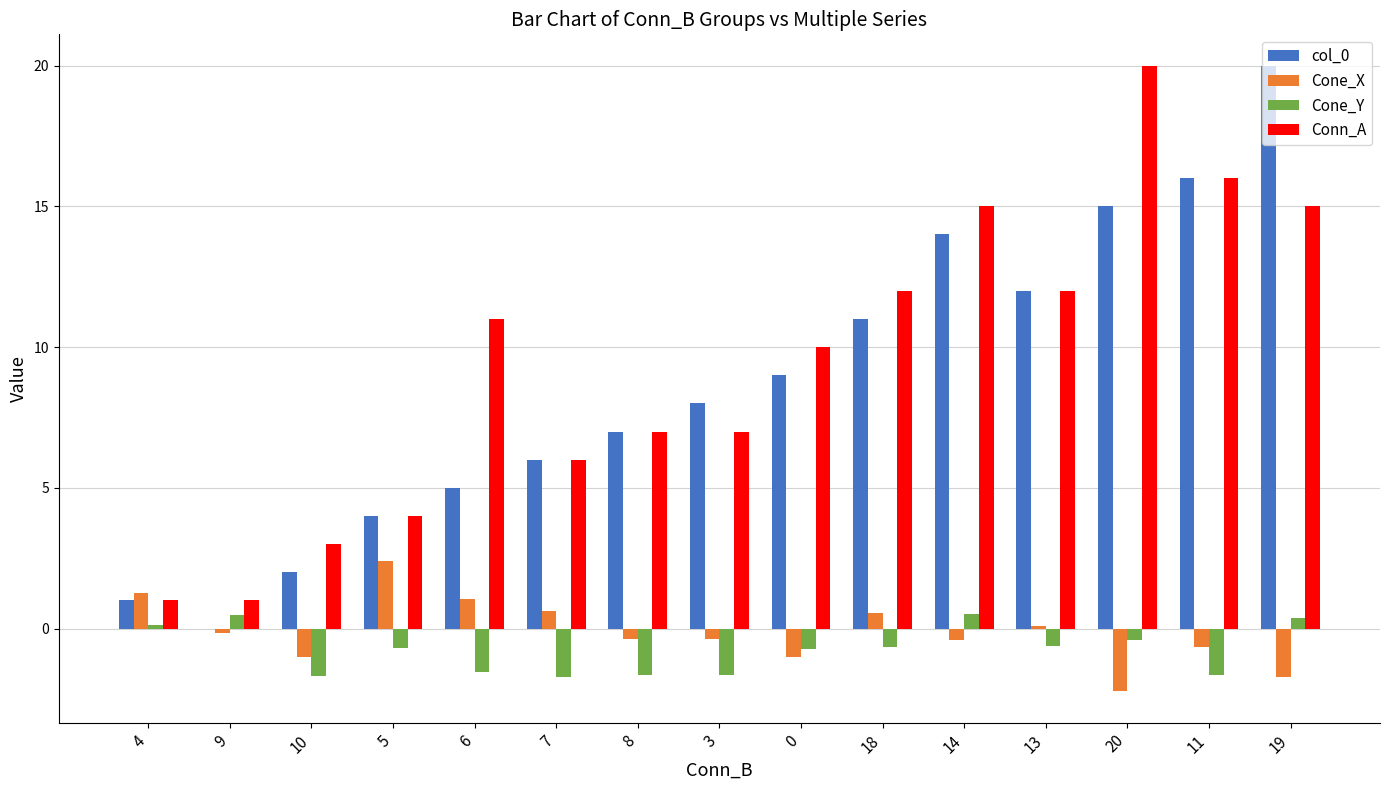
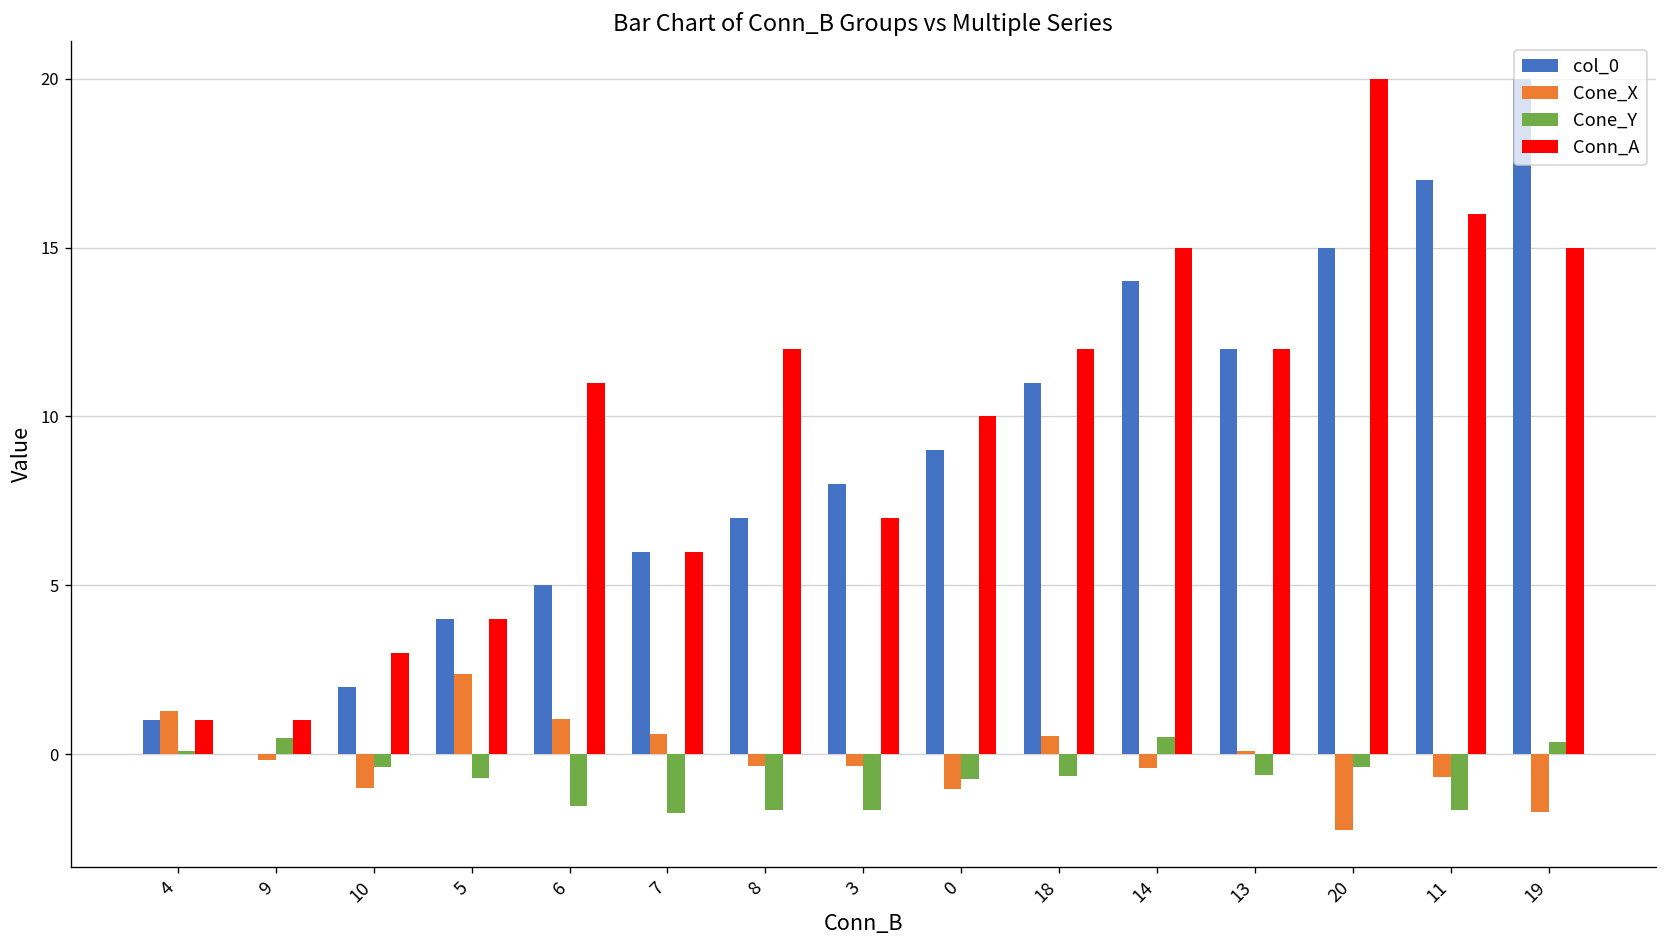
  {
    "col_0": {
      "4": 1,
      "9": 0,
      "10": 2,
      "5": 4,
      "6": 5,
      "7": 6,
      "8": 7,
      "3": 8,
      "0": 9,
      "18": 11,
      "14": 14,
      "13": 12,
      "20": 15,
-     "11": 16
+     "11": 17
    },
    "Cone_X": {
      "4": 1.3,
      "9": -0.2,
      "10": -1.0,
      "5": 2.4,
      "6": 1.1,
      "7": 0.6,
      "8": -0.4,
      "3": -0.4,
      "0": -1.0,
      "18": 0.5,
      "14": -0.4,
      "13": 0.1,
      "20": -2.2,
      "11": -0.7,
      "19": -1.7
    },
    "Cone_Y": {
      "4": 0.1,
      "9": 0.5,
-     "10": -1.7,
+     "10": -0.4,
      "5": -0.7,
      "6": -1.5,
      "7": -1.7,
      "8": -1.7,
      "3": -1.7,
      "0": -0.7,
      "18": -0.6,
      "14": 0.5,
      "13": -0.6,
      "20": -0.4,
      "11": -1.6,
      "19": 0.4
    },
    "Conn_A": {
      "4": 1,
      "9": 1,
      "10": 3,
      "5": 4,
      "6": 11,
      "7": 6,
-     "8": 7,
+     "8": 12,
      "3": 7,
      "0": 10,
      "18": 12,
      "14": 15,
      "13": 12,
      "20": 20,
      "11": 16,
      "19": 15
    }
  }
